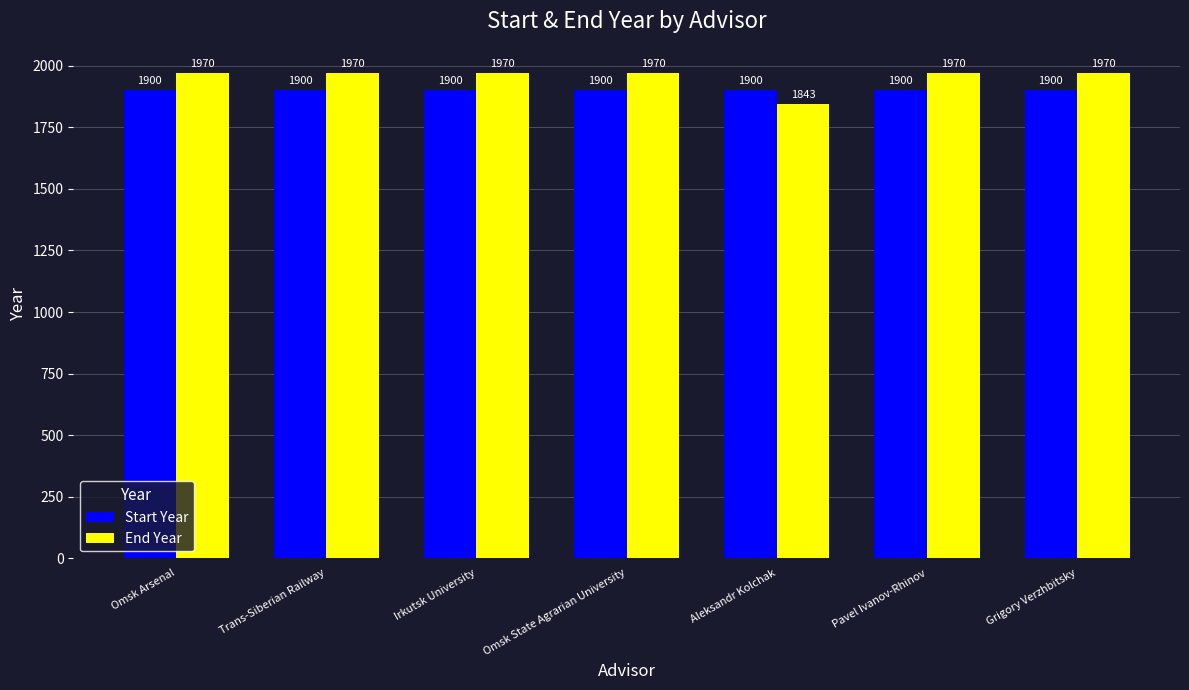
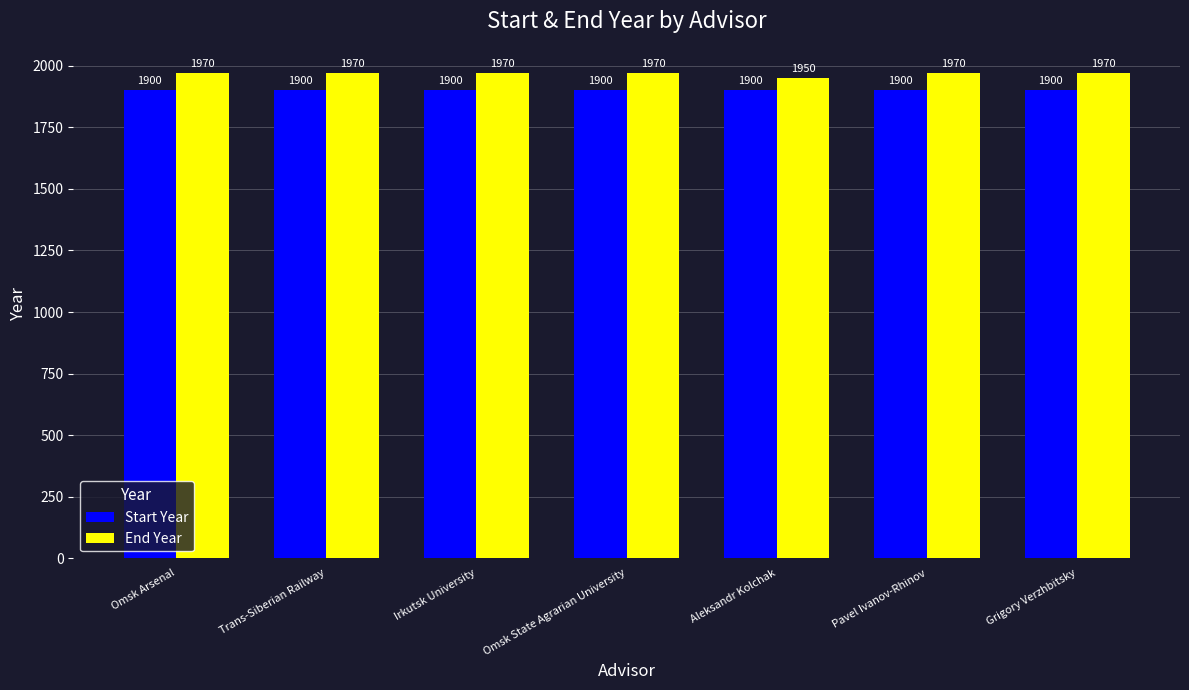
  {
    "Start Year": {
      "Omsk Arsenal": 1900,
      "Trans-Siberian Railway": 1900,
      "Irkutsk University": 1900,
      "Omsk State Agrarian University": 1900,
      "Aleksandr Kolchak": 1900,
      "Pavel Ivanov-Rhinov": 1900,
      "Grigory Verzhbitsky": 1900
    },
    "End Year": {
      "Omsk Arsenal": 1970,
      "Trans-Siberian Railway": 1970,
      "Irkutsk University": 1970,
      "Omsk State Agrarian University": 1970,
-     "Aleksandr Kolchak": 1843,
+     "Aleksandr Kolchak": 1950,
      "Pavel Ivanov-Rhinov": 1970,
      "Grigory Verzhbitsky": 1970
    }
  }
